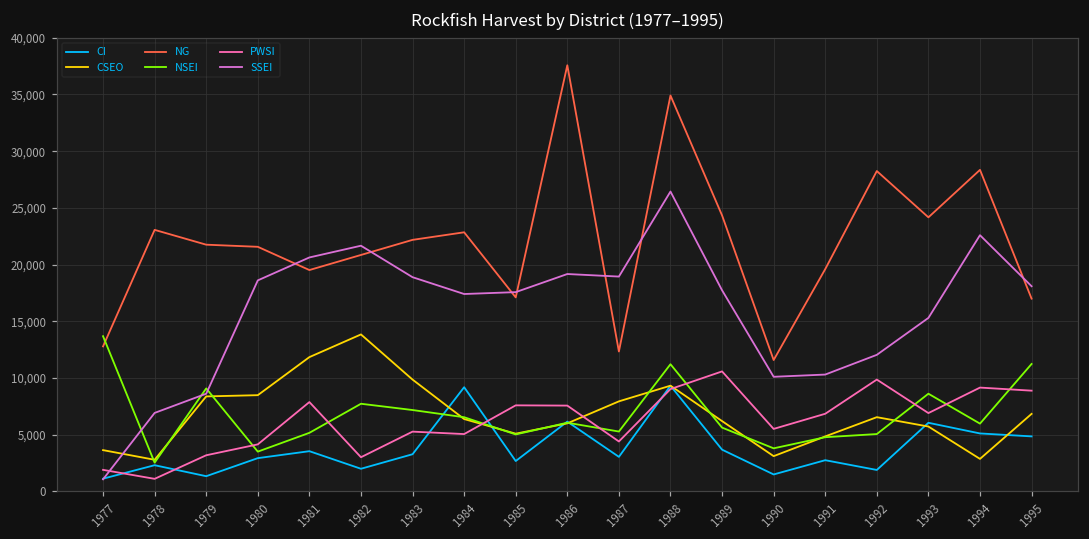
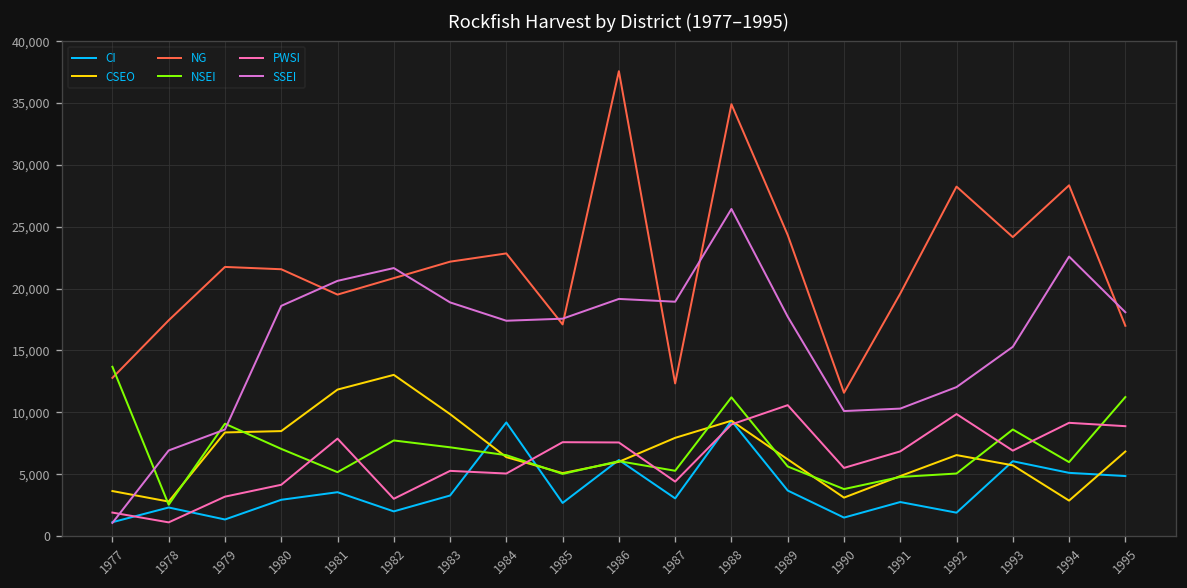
  {
    "CI": {
      "1979": "1,300",
      "1980": "2,900",
      "1981": "3,500",
      "1982": "2,000",
      "1983": "3,300",
      "1984": "9,200",
      "1985": "2,700",
      "1987": "3,000",
      "1989": "3,700",
      "1990": "1,500",
      "1991": "2,700",
      "1992": "1,900",
      "1993": "6,000",
      "1994": "5,100",
      "1995": "4,800"
    },
    "CSEO": {
      "1977": "3,600",
      "1978": "2,800",
      "1980": "8,500",
      "1981": "11,800",
-     "1982": "13,800",
+     "1982": "13,000",
      "1983": "9,900",
      "1987": "7,900",
      "1989": "6,200",
      "1990": "3,100",
      "1992": "6,500",
      "1993": "5,700",
      "1994": "2,900",
      "1995": "6,800"
    },
    "NG": {
      "1977": "12,800",
-     "1978": "23,100",
+     "1978": "17,400",
      "1979": "21,800",
      "1980": "21,600",
      "1981": "19,500",
      "1982": "20,800",
      "1983": "22,200",
      "1984": "22,800",
      "1985": "17,100",
      "1986": "37,600",
      "1987": "12,300",
      "1988": "34,900",
      "1989": "24,300",
      "1990": "11,600",
      "1991": "19,600",
      "1992": "28,200",
      "1993": "24,200",
      "1994": "28,400",
      "1995": "17,000"
    },
    "NSEI": {
      "1977": "13,700",
      "1979": "9,100",
-     "1980": "3,500",
+     "1980": "7,000",
      "1981": "5,200",
      "1982": "7,700",
      "1983": "7,200",
      "1987": "5,300",
      "1988": "11,200",
      "1989": "5,600",
      "1990": "3,800",
      "1992": "5,100",
      "1993": "8,600",
      "1994": "6,000",
      "1995": "11,200"
    }
  }
